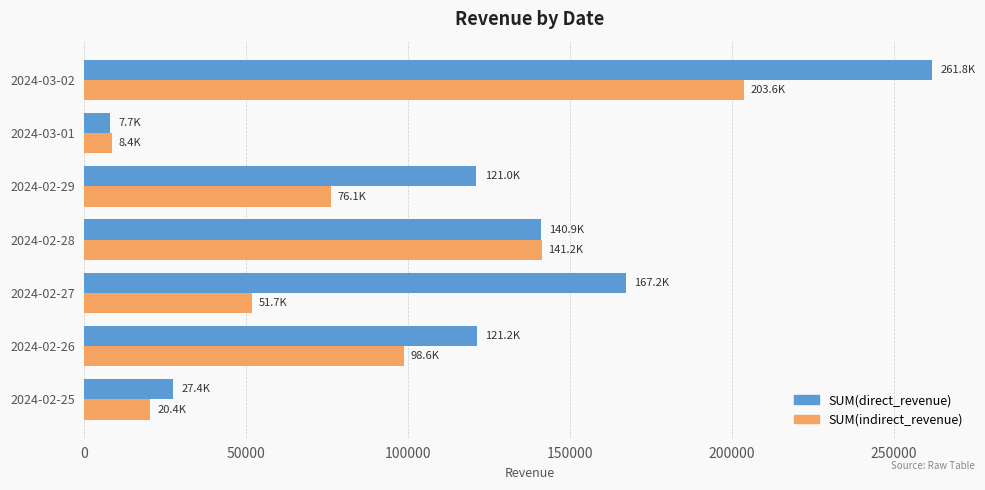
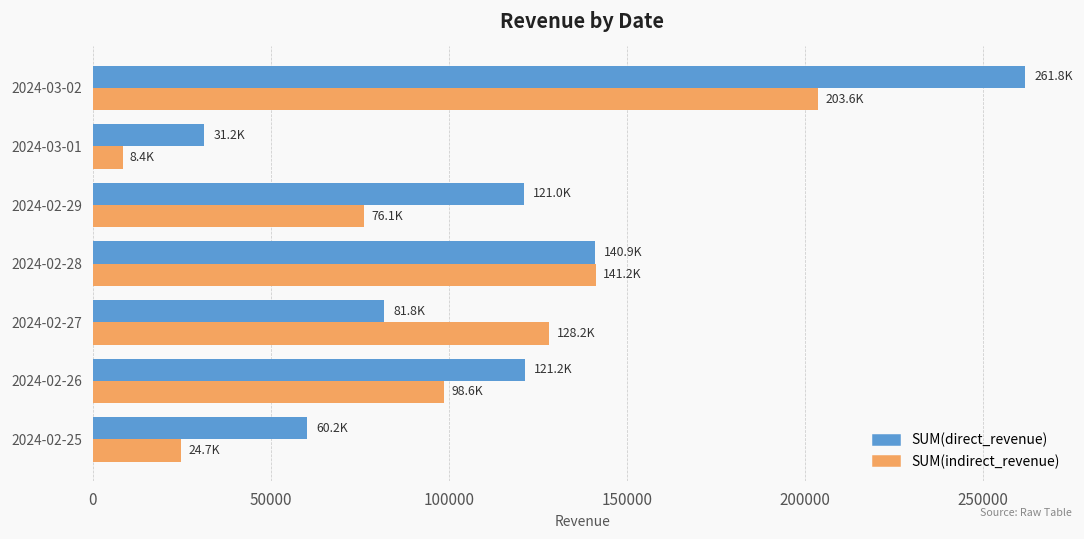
  {
    "SUM(direct_revenue)": {
      "2024-03-02": "261.8K",
-     "2024-03-01": "7.7K",
+     "2024-03-01": "31.2K",
      "2024-02-29": "121.0K",
      "2024-02-28": "140.9K",
-     "2024-02-27": "167.2K",
+     "2024-02-27": "81.8K",
      "2024-02-26": "121.2K",
-     "2024-02-25": "27.4K"
+     "2024-02-25": "60.2K"
    },
    "SUM(indirect_revenue)": {
      "2024-03-02": "203.6K",
      "2024-03-01": "8.4K",
      "2024-02-29": "76.1K",
      "2024-02-28": "141.2K",
-     "2024-02-27": "51.7K",
+     "2024-02-27": "128.2K",
      "2024-02-26": "98.6K",
-     "2024-02-25": "20.4K"
+     "2024-02-25": "24.7K"
    }
  }
